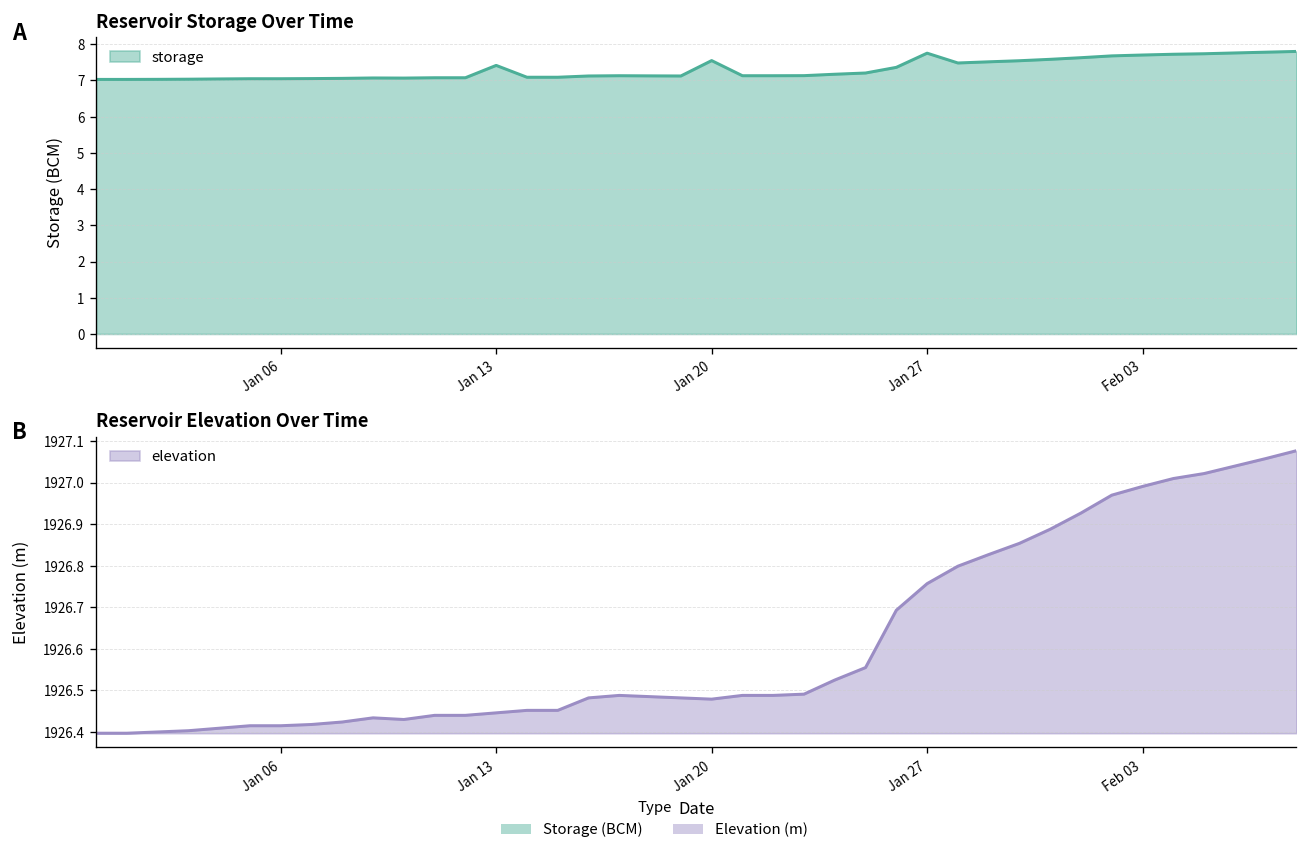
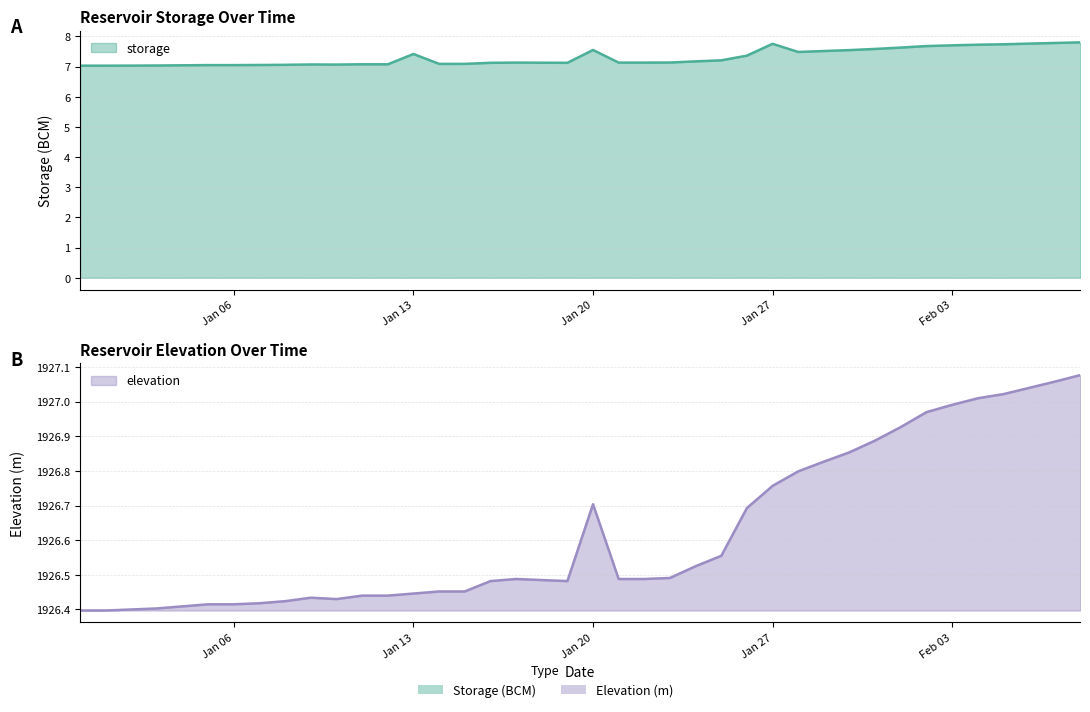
  {
    "Reservoir Storage Over Time": {
      "Jan 06": 7.0,
      "Jan 13": 7.4,
      "Jan 20": 7.6,
      "Jan 27": 7.8,
      "Feb 03": 7.7
    },
    "Reservoir Elevation Over Time": {
      "Jan 06": 1926.42,
      "Jan 13": 1926.45,
-     "Jan 20": 1926.48,
+     "Jan 20": 1926.70,
      "Jan 27": 1926.76,
      "Feb 03": 1926.99
    }
  }
